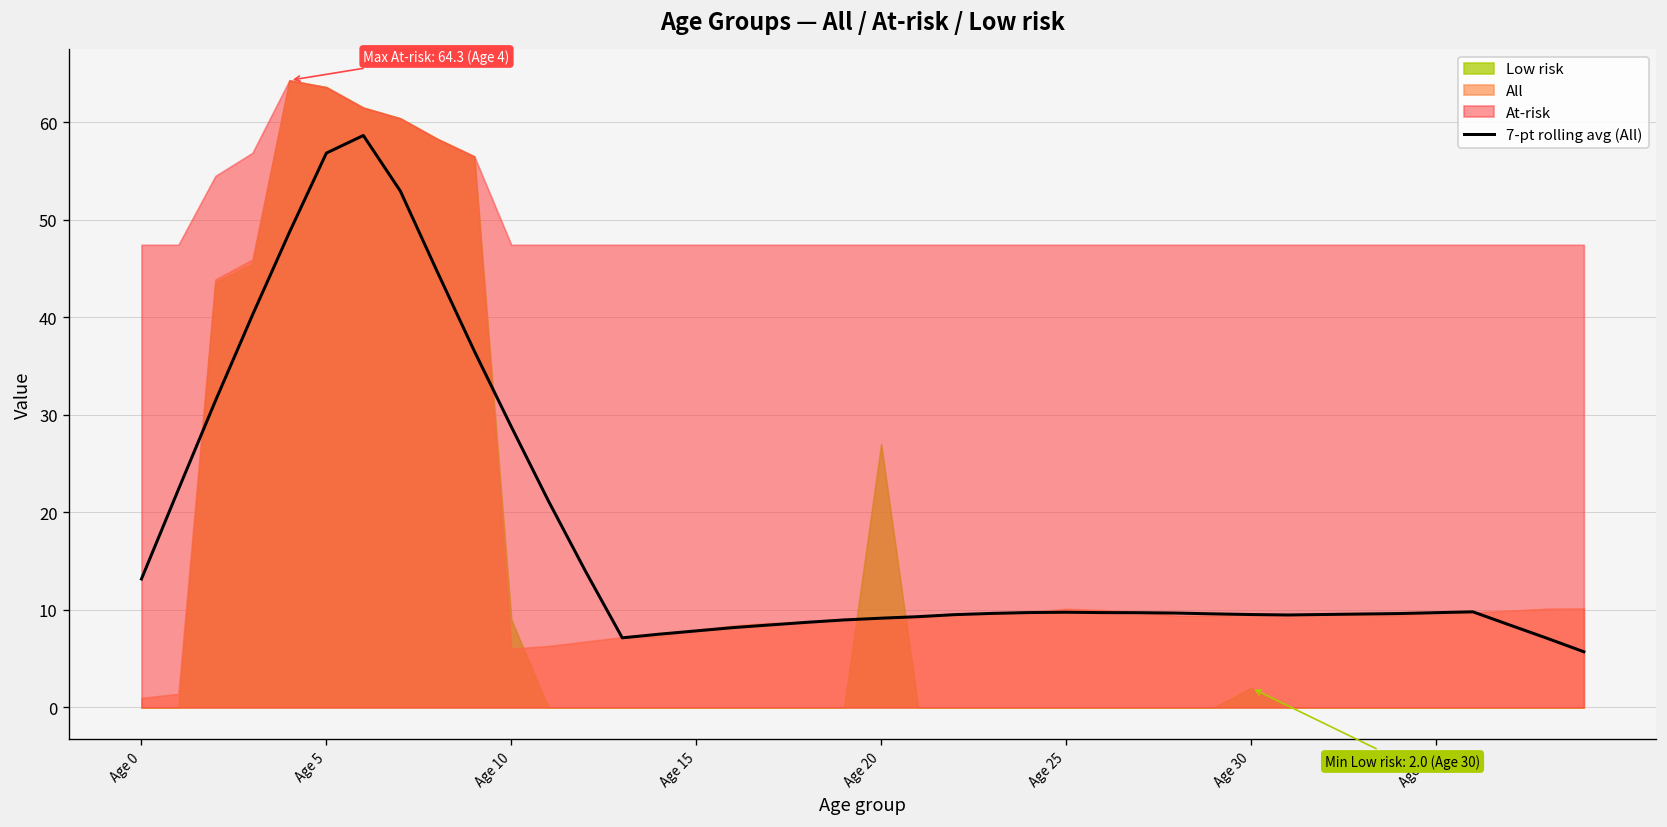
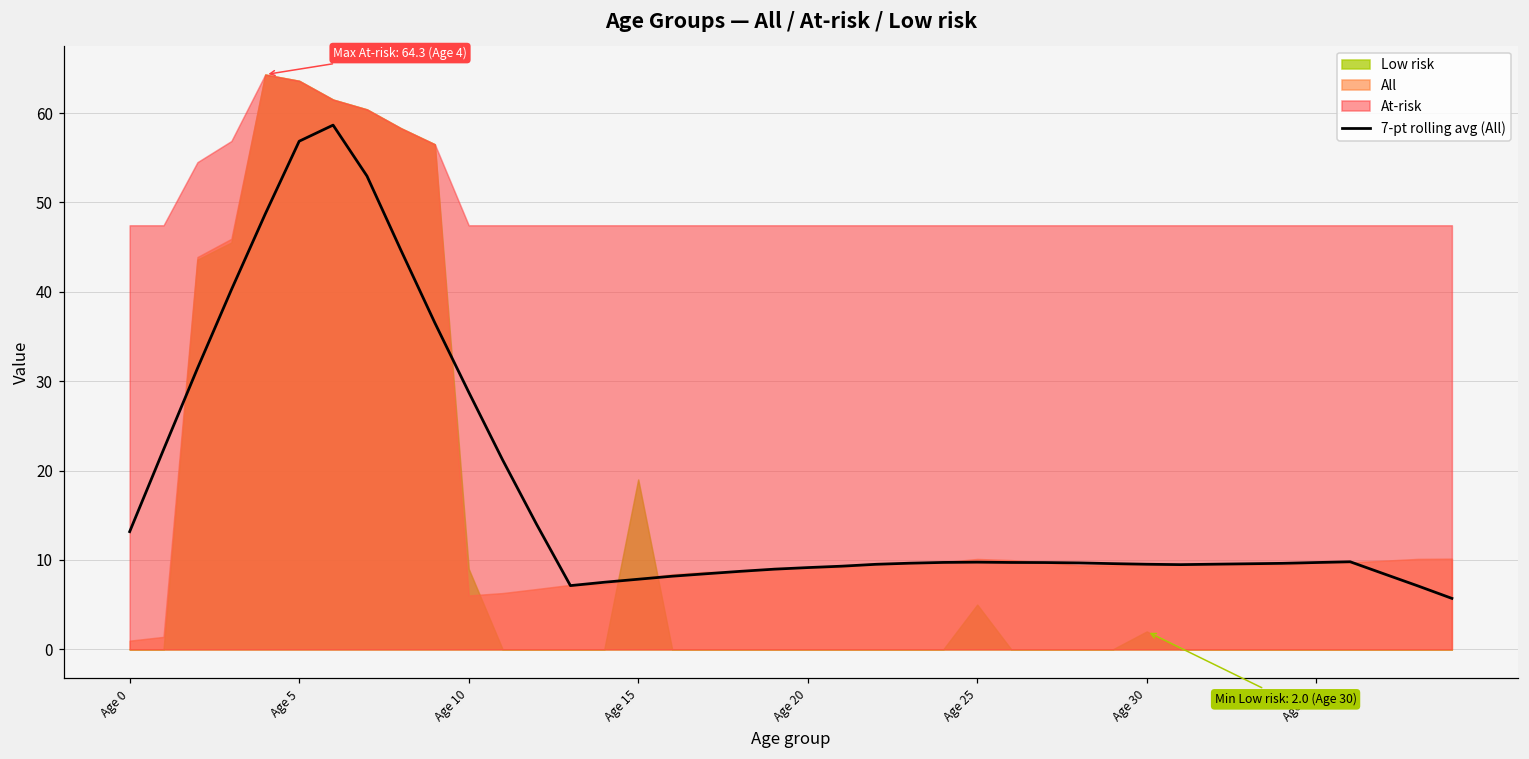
  {
    "7-pt rolling avg (All)": {
      "Age 0": 13,
      "Age 5": 57,
      "Age 10": 29,
      "Age 25": 10
    },
    "Low risk": {
      "Age 0": 0,
      "Age 10": 9,
-     "Age 15": 0,
-     "Age 20": 27,
-     "Age 25": 0,
+     "Age 15": 19,
+     "Age 20": 0,
+     "Age 25": 5,
      "Age 30": 2
    }
  }
